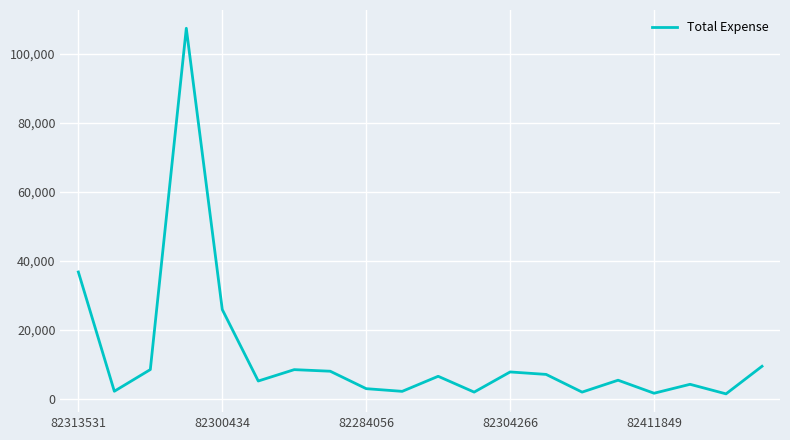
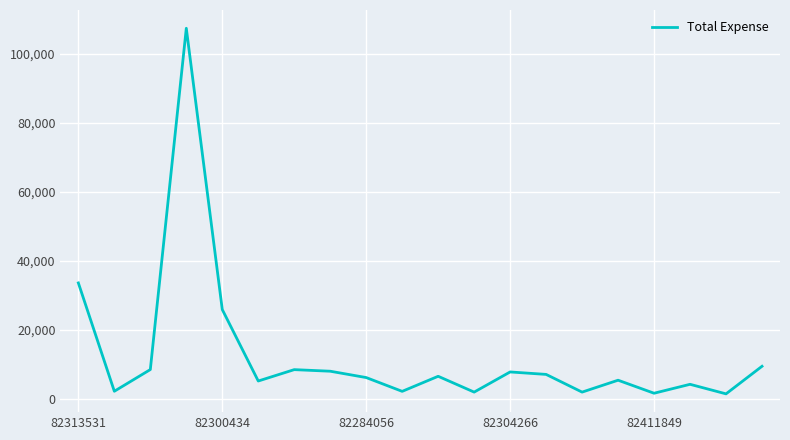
  {
-   "82313531": "37,000",
+   "82313531": "34,000",
    "82300434": "26,000",
-   "82284056": "3,000",
+   "82284056": "6,000",
    "82304266": "8,000",
    "82411849": "2,000"
  }
